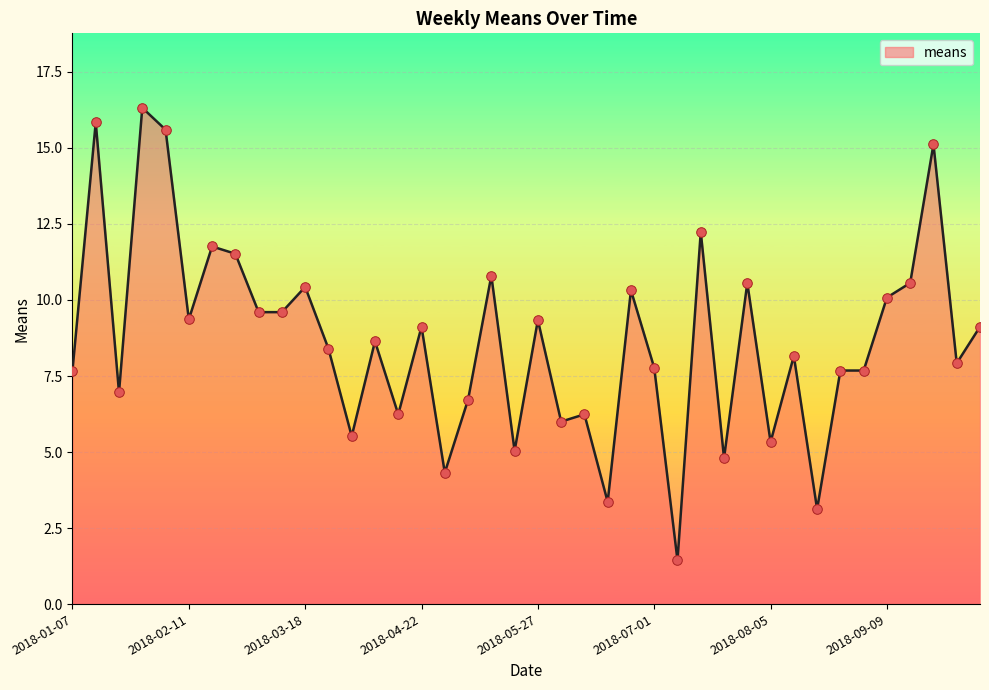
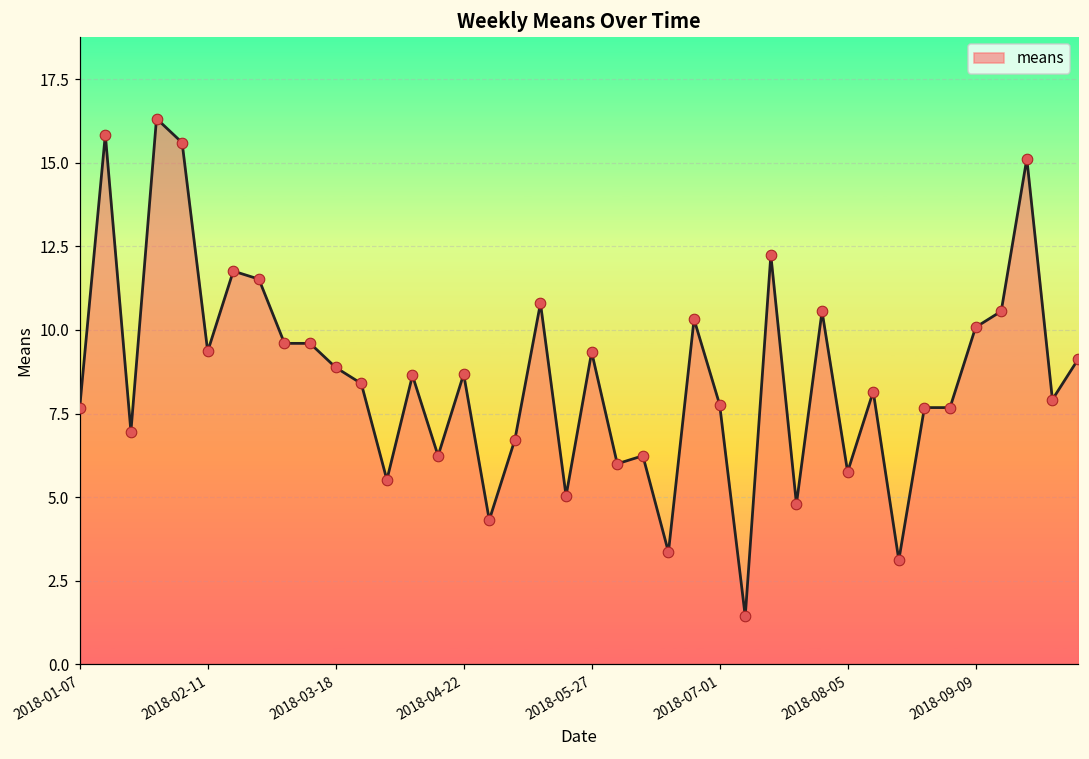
  {
    "2018-01-07": 7.7,
    "2018-02-11": 9.4,
-   "2018-03-18": 10.4,
-   "2018-04-22": 9.1,
+   "2018-03-18": 8.9,
+   "2018-04-22": 8.7,
    "2018-05-27": 9.3,
    "2018-07-01": 7.8,
-   "2018-08-05": 5.3,
+   "2018-08-05": 5.8,
    "2018-09-09": 10.1
  }
